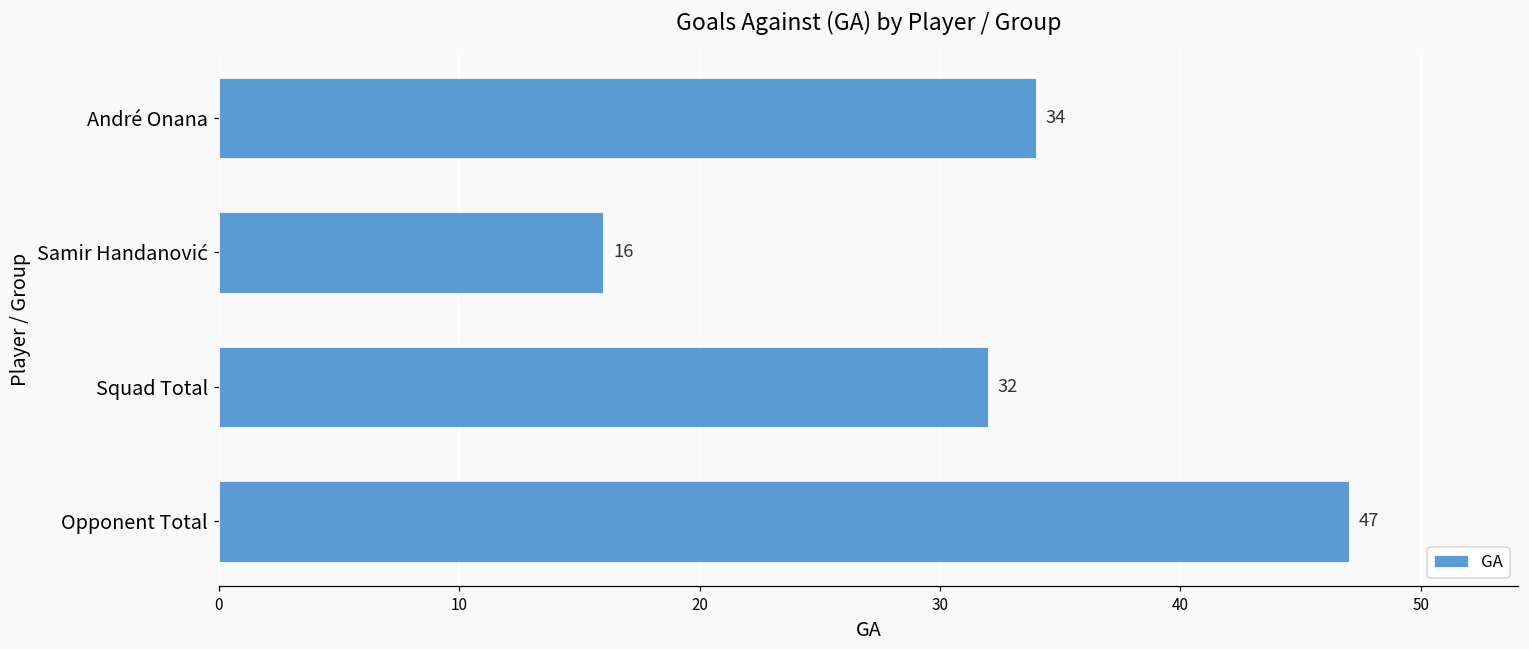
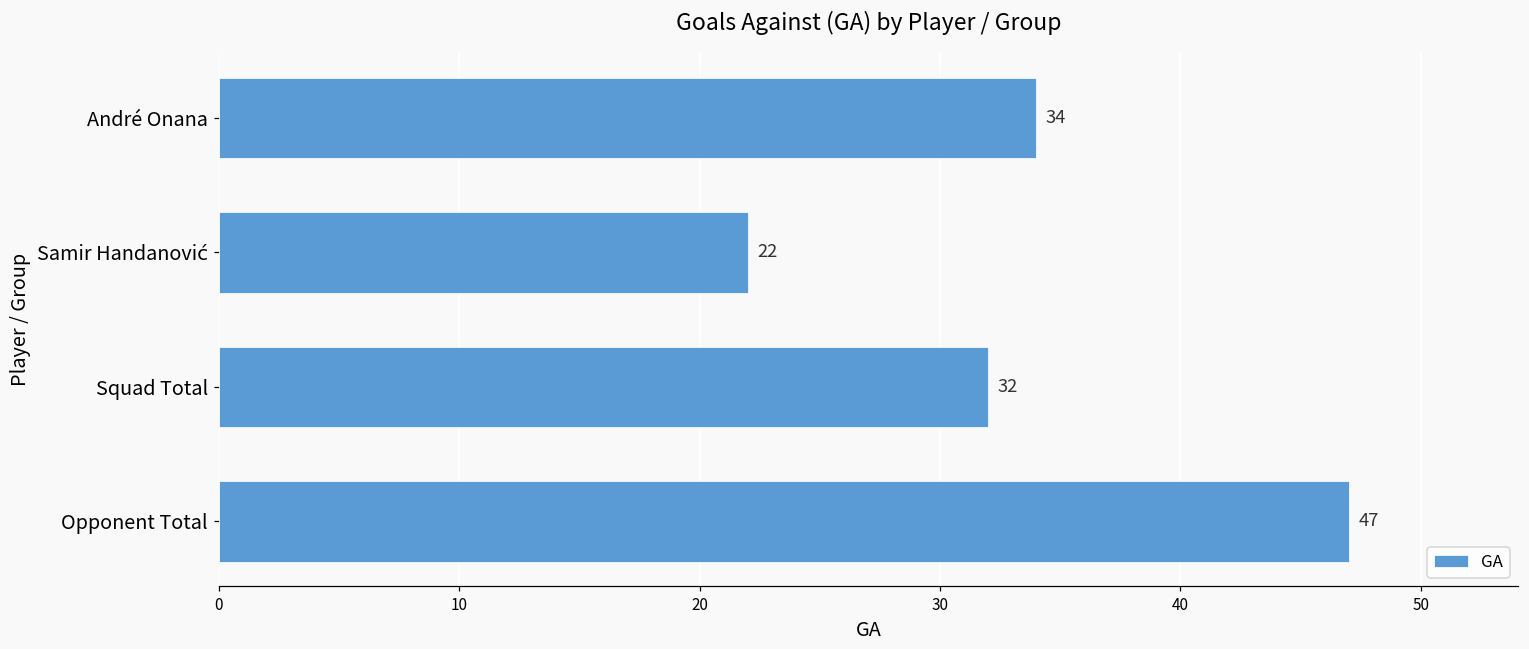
  {
    "André Onana": 34,
-   "Samir Handanović": 16,
+   "Samir Handanović": 22,
    "Squad Total": 32,
    "Opponent Total": 47
  }
